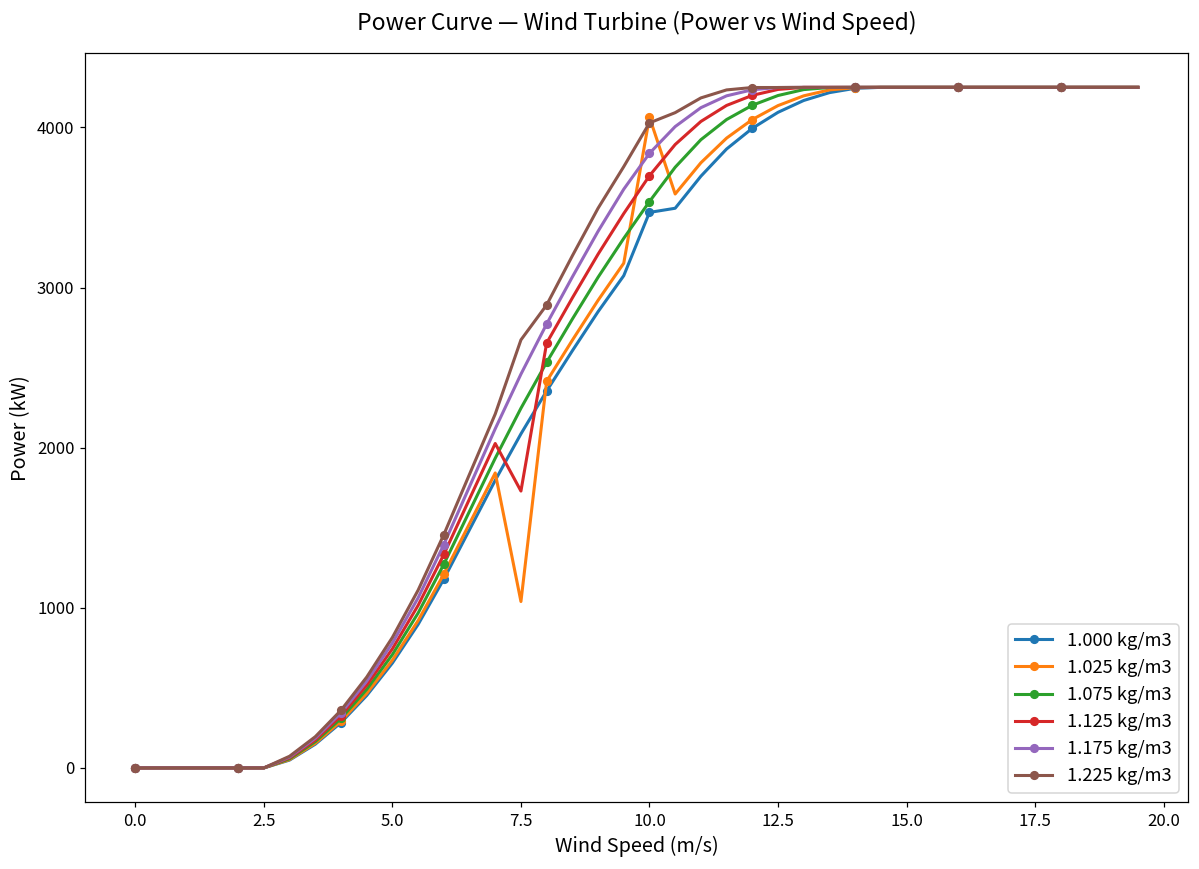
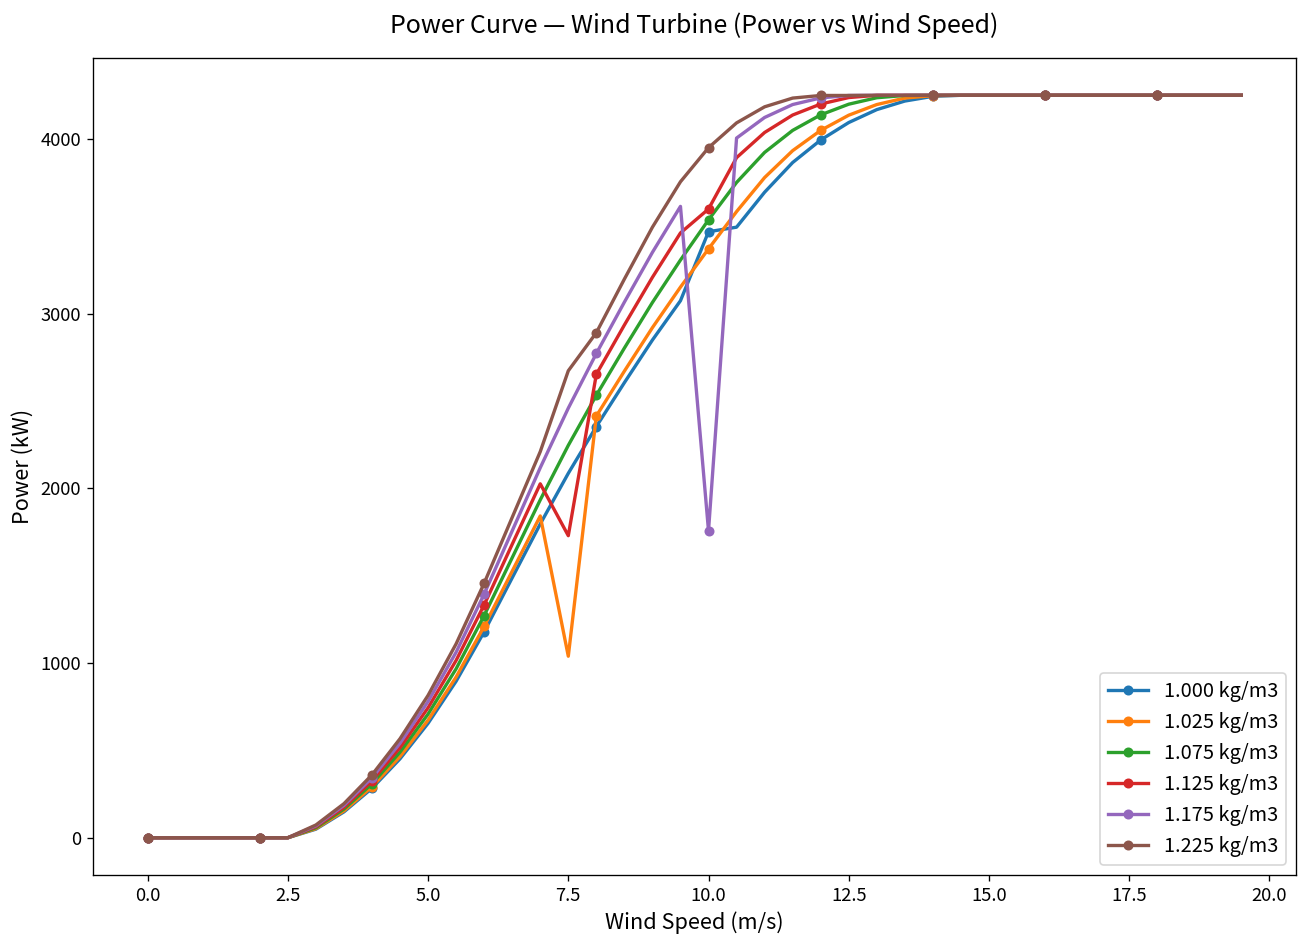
  {
    "1.000 kg/m3": {
      "5.0": 660,
      "7.5": 2090,
      "10.0": 3470,
      "12.5": 4090
    },
    "1.025 kg/m3": {
      "5.0": 670,
      "7.5": 1040,
-     "10.0": 4060,
+     "10.0": 3370,
      "12.5": 4140
    },
    "1.075 kg/m3": {
      "5.0": 710,
      "7.5": 2250,
      "10.0": 3540,
      "12.5": 4200
    },
    "1.125 kg/m3": {
      "5.0": 740,
      "7.5": 1730,
-     "10.0": 3700
+     "10.0": 3600
    },
    "1.175 kg/m3": {
      "5.0": 780,
      "7.5": 2460,
-     "10.0": 3840
+     "10.0": 1760
    },
    "1.225 kg/m3": {
      "5.0": 820,
      "7.5": 2670,
-     "10.0": 4030
+     "10.0": 3950
    }
  }
